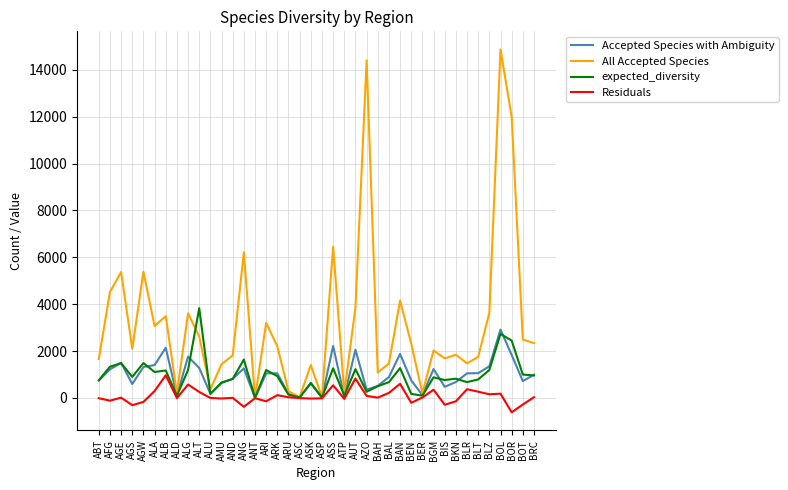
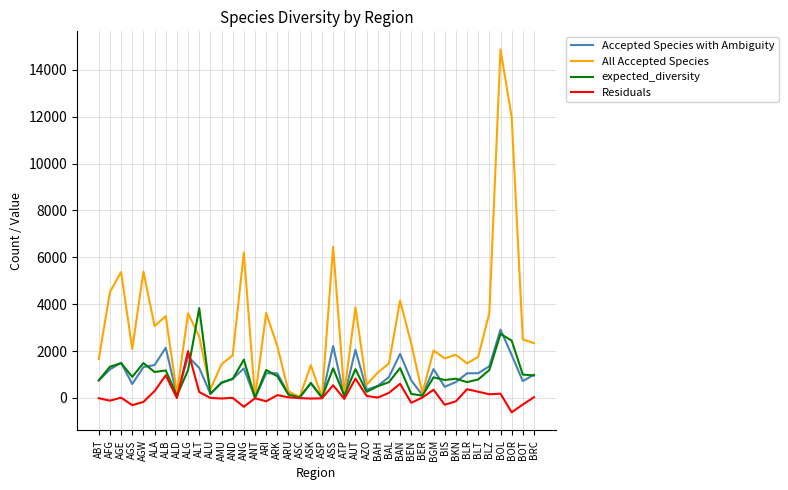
  {
    "Accepted Species with Ambiguity": {
      "AFG": 1200,
      "AGS": 600,
      "AGW": 1300,
      "ALA": 1400,
      "ALB": 2100,
      "ALG": 1800,
      "ALT": 1300,
      "ANG": 1300,
      "ARI": 1100,
      "ARK": 1100,
      "ASS": 2200,
      "AUT": 2100,
      "BAL": 900,
      "BAN": 1900,
      "BEN": 800,
      "BGM": 1200,
      "BIS": 500,
      "BKN": 700,
      "BLR": 1100,
      "BLT": 1100,
      "BLZ": 1400,
      "BOL": 2900,
      "BOR": 1800,
      "BOT": 700
    },
    "All Accepted Species": {
      "ABT": 1700,
      "AFG": 4500,
      "AGE": 5400,
      "AGS": 2100,
      "AGW": 5400,
      "ALA": 3100,
      "ALB": 3500,
      "ALG": 3600,
      "ALT": 2600,
      "ALU": 400,
      "AMU": 1400,
      "AND": 1800,
      "ANG": 6200,
-     "ARI": 3200,
+     "ARI": 3600,
      "ARK": 2200,
      "ARU": 300,
      "ASK": 1400,
      "ASS": 6500,
      "AUT": 3900,
-     "AZO": 14400,
+     "AZO": 600,
      "BAH": 1100,
      "BAL": 1500,
      "BAN": 4200,
      "BEN": 2300,
      "BGM": 2000,
      "BIS": 1700,
      "BKN": 1800,
      "BLR": 1500,
      "BLT": 1800,
      "BLZ": 3600,
      "BOL": 14900,
      "BOR": 12000,
      "BOT": 2500,
      "BRC": 2300
    },
    "expected_diversity": {
      "AFG": 1300,
      "AGS": 900,
      "AGW": 1500,
      "ALA": 1100,
      "ALB": 1200,
      "ALG": 1200,
      "ALT": 3800,
      "ANG": 1600,
      "ARI": 1200,
      "ARK": 900,
      "ASS": 1300,
      "AUT": 1200,
      "BAL": 700,
      "BAN": 1300,
      "BEN": 200,
      "BGM": 900,
      "BIS": 800,
      "BKN": 800,
      "BLR": 700,
      "BLT": 800,
      "BLZ": 1200,
      "BOL": 2700,
      "BOR": 2400,
      "BOT": 1000
    },
    "Residuals": {
      "ABT": 0,
      "AFG": -100,
      "AGE": 0,
      "AGS": -300,
      "AGW": -200,
      "ALA": 300,
      "ALB": 1000,
-     "ALG": 600,
+     "ALG": 2000,
      "ALT": 300,
      "ALU": 0,
      "AMU": 0,
      "AND": 0,
      "ANG": -400,
      "ARI": -100,
      "ARK": 100,
      "ARU": 0,
      "ASK": 0,
      "ASS": 500,
      "AUT": 800,
      "AZO": 100,
      "BAH": 0,
      "BAL": 200,
      "BAN": 600,
      "BEN": -200,
      "BGM": 400,
      "BIS": -300,
      "BKN": -100,
      "BLR": 400,
      "BLT": 300,
      "BLZ": 200,
      "BOL": 200,
      "BOR": -600,
      "BOT": -300,
      "BRC": 0
    }
  }
